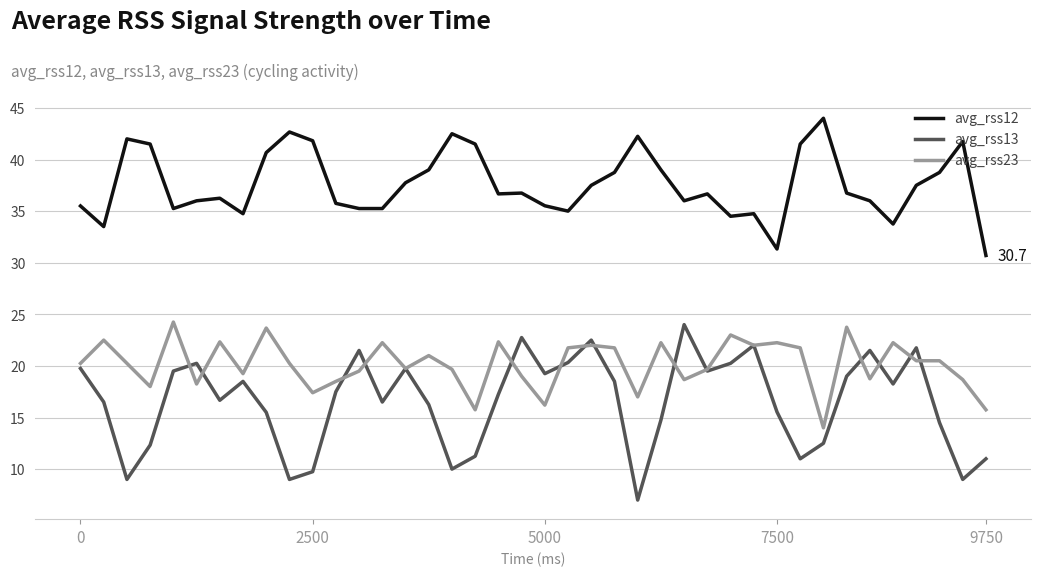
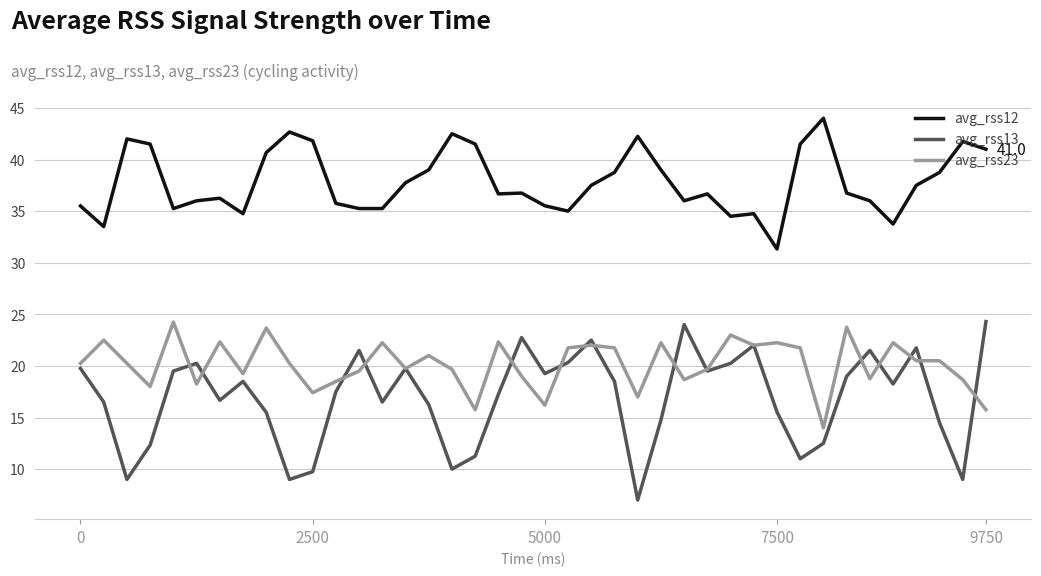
  {
    "avg_rss12": {
-     "9750": 30.7
+     "9750": 41.0
    },
    "avg_rss13": {
      "0": 19.8,
      "2500": 9.8,
      "5000": 19.3,
      "7500": 15.5,
-     "9750": 11.0
+     "9750": 24.3
    },
    "avg_rss23": {
      "0": 20.3,
      "2500": 17.4,
      "5000": 16.2,
      "7500": 22.3,
      "9750": 15.8
    }
  }
